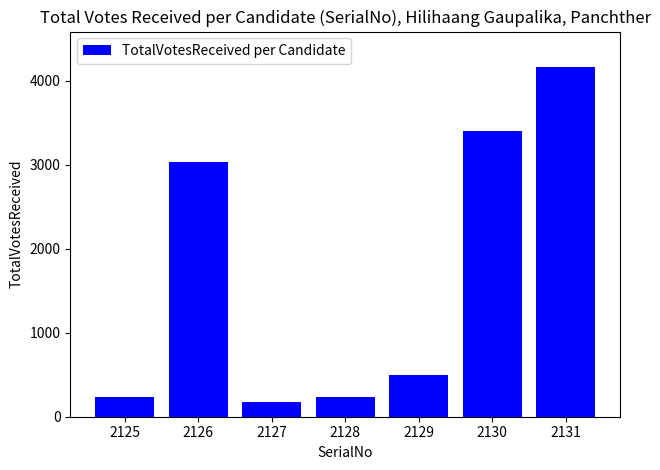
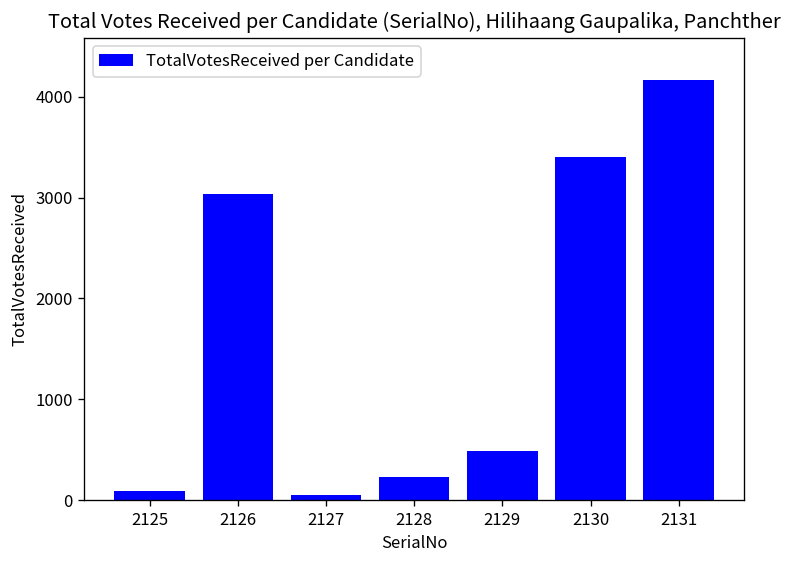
  {
-   "2125": 200,
+   "2125": 100,
    "2126": 3000,
-   "2127": 200,
+   "2127": 0,
    "2128": 200,
    "2129": 500,
    "2130": 3400,
    "2131": 4200
  }
